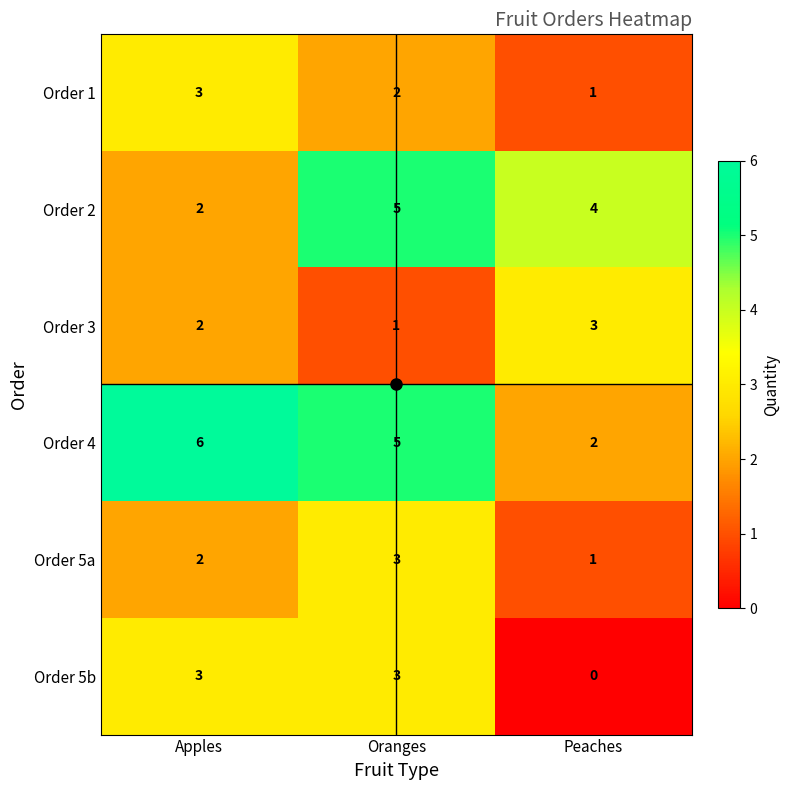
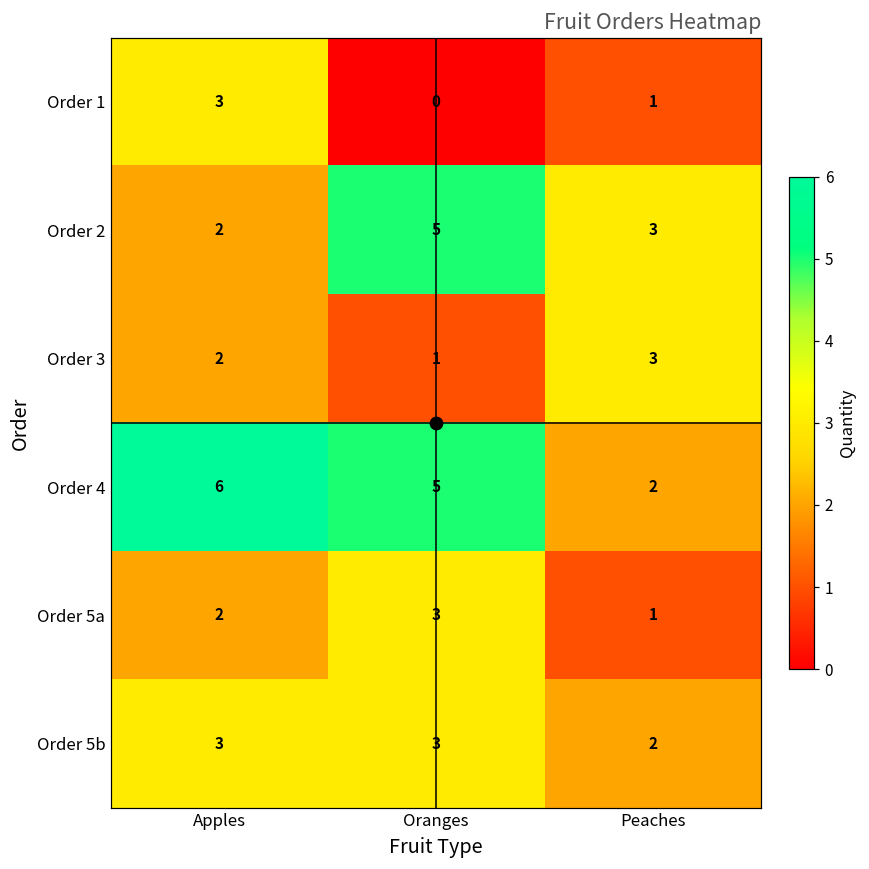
  {
    "Order 1": {
      "Apples": 3,
-     "Oranges": 2,
+     "Oranges": 0,
      "Peaches": 1
    },
    "Order 2": {
      "Apples": 2,
      "Oranges": 5,
-     "Peaches": 4
+     "Peaches": 3
    },
    "Order 3": {
      "Apples": 2,
      "Oranges": 1,
      "Peaches": 3
    },
    "Order 4": {
      "Apples": 6,
      "Oranges": 5,
      "Peaches": 2
    },
    "Order 5a": {
      "Apples": 2,
      "Oranges": 3,
      "Peaches": 1
    },
    "Order 5b": {
      "Apples": 3,
      "Oranges": 3,
-     "Peaches": 0
+     "Peaches": 2
    }
  }
